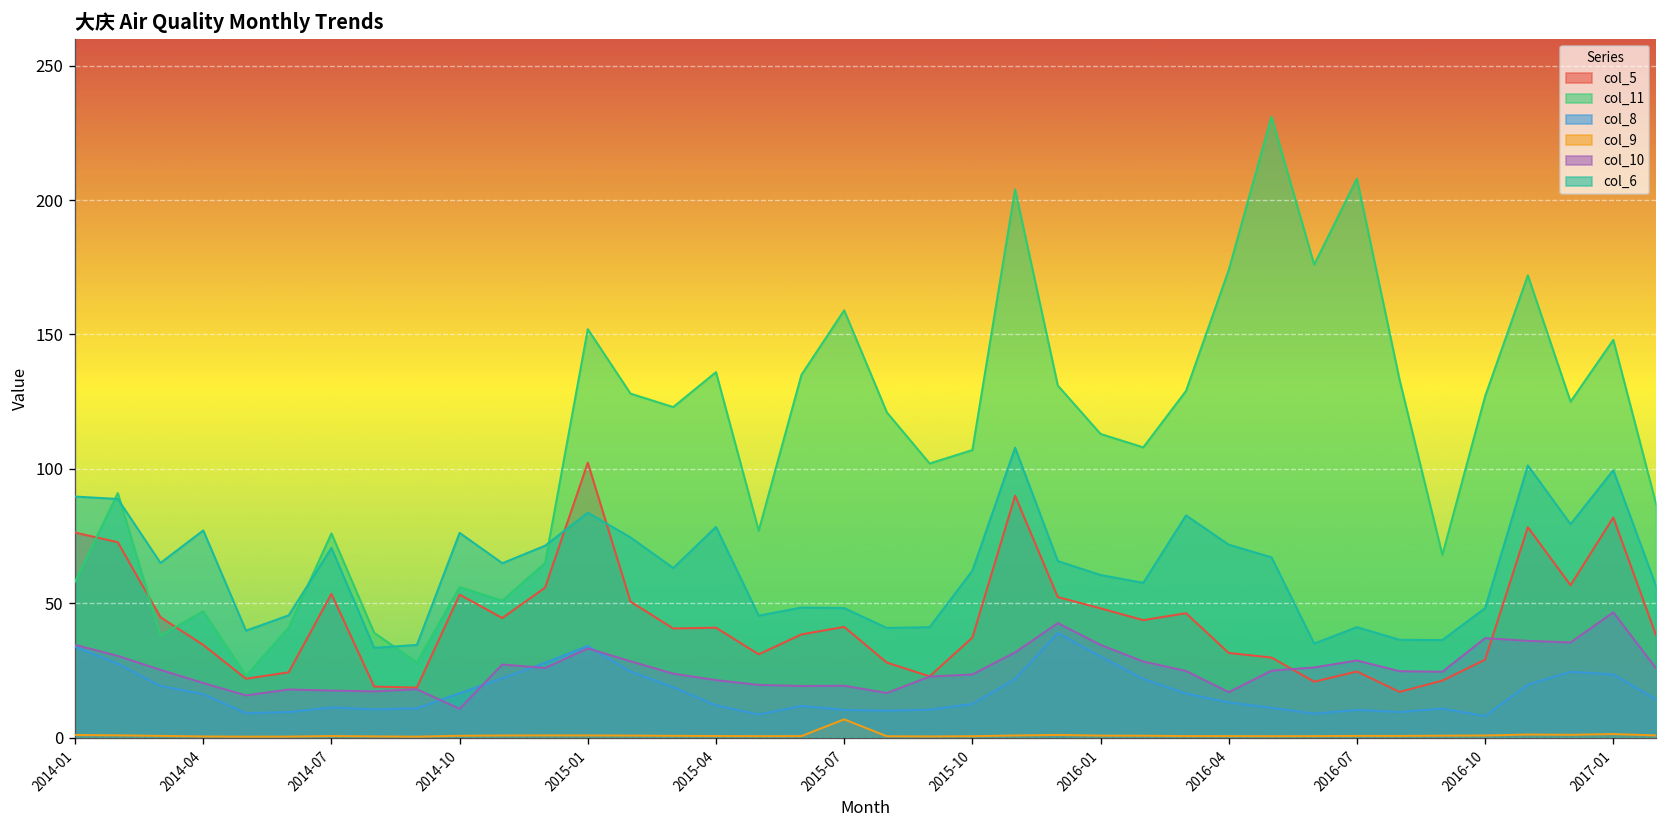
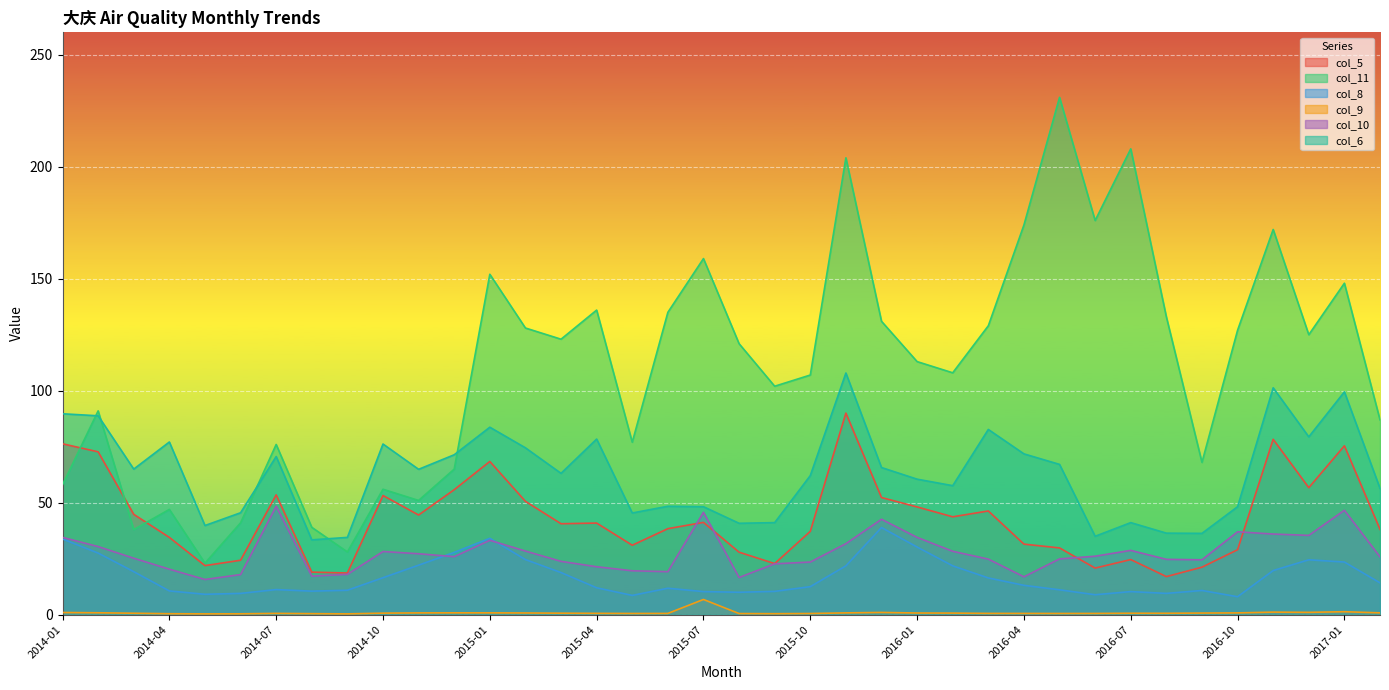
  {
    "col_5": {
      "2014-01": 76,
      "2014-04": 35,
      "2014-07": 54,
      "2014-10": 53,
-     "2015-01": 102,
+     "2015-01": 68,
      "2015-04": 41,
      "2015-07": 41,
      "2015-10": 37,
      "2016-01": 48,
      "2016-04": 32,
      "2016-07": 25,
      "2016-10": 29,
-     "2017-01": 82
+     "2017-01": 75
    },
    "col_8": {
-     "2014-04": 16,
+     "2014-04": 11,
      "2014-07": 11,
      "2014-10": 17,
      "2015-04": 12,
      "2015-07": 10,
      "2015-10": 13,
      "2016-01": 30,
      "2016-04": 13,
      "2016-07": 10,
      "2016-10": 8,
      "2017-01": 24
    },
    "col_9": {
      "2014-01": 1,
      "2014-04": 0,
      "2014-07": 1,
      "2014-10": 1,
      "2015-01": 1,
      "2015-04": 1,
      "2015-07": 7,
      "2015-10": 1,
      "2016-01": 1,
      "2016-04": 1,
      "2016-07": 1,
      "2016-10": 1,
      "2017-01": 1
    },
    "col_10": {
      "2014-04": 20,
-     "2014-07": 18,
-     "2014-10": 11,
+     "2014-07": 48,
+     "2014-10": 28,
      "2015-04": 21,
-     "2015-07": 19,
+     "2015-07": 46,
      "2015-10": 24,
      "2016-01": 35,
      "2016-04": 17,
      "2016-07": 29,
      "2016-10": 37,
      "2017-01": 47
    }
  }
